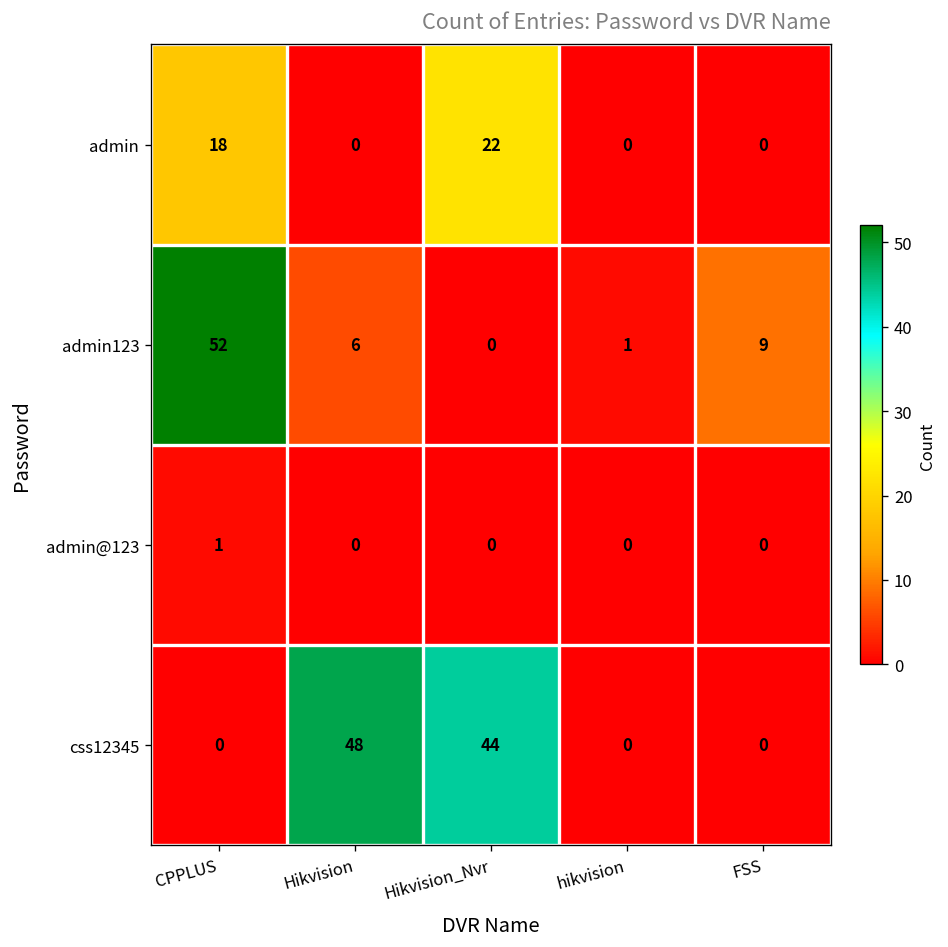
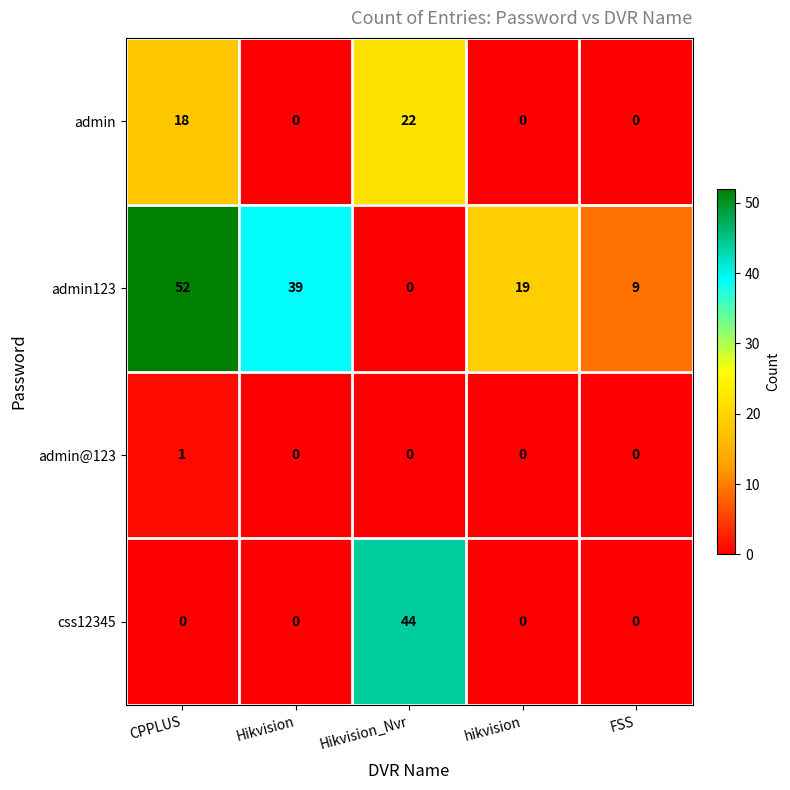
  {
    "admin": {
      "CPPLUS": 18,
      "Hikvision": 0,
      "Hikvision_Nvr": 22,
      "hikvision": 0,
      "FSS": 0
    },
    "admin123": {
      "CPPLUS": 52,
-     "Hikvision": 6,
+     "Hikvision": 39,
      "Hikvision_Nvr": 0,
-     "hikvision": 1,
+     "hikvision": 19,
      "FSS": 9
    },
    "admin@123": {
      "CPPLUS": 1,
      "Hikvision": 0,
      "Hikvision_Nvr": 0,
      "hikvision": 0,
      "FSS": 0
    },
    "css12345": {
      "CPPLUS": 0,
-     "Hikvision": 48,
+     "Hikvision": 0,
      "Hikvision_Nvr": 44,
      "hikvision": 0,
      "FSS": 0
    }
  }
